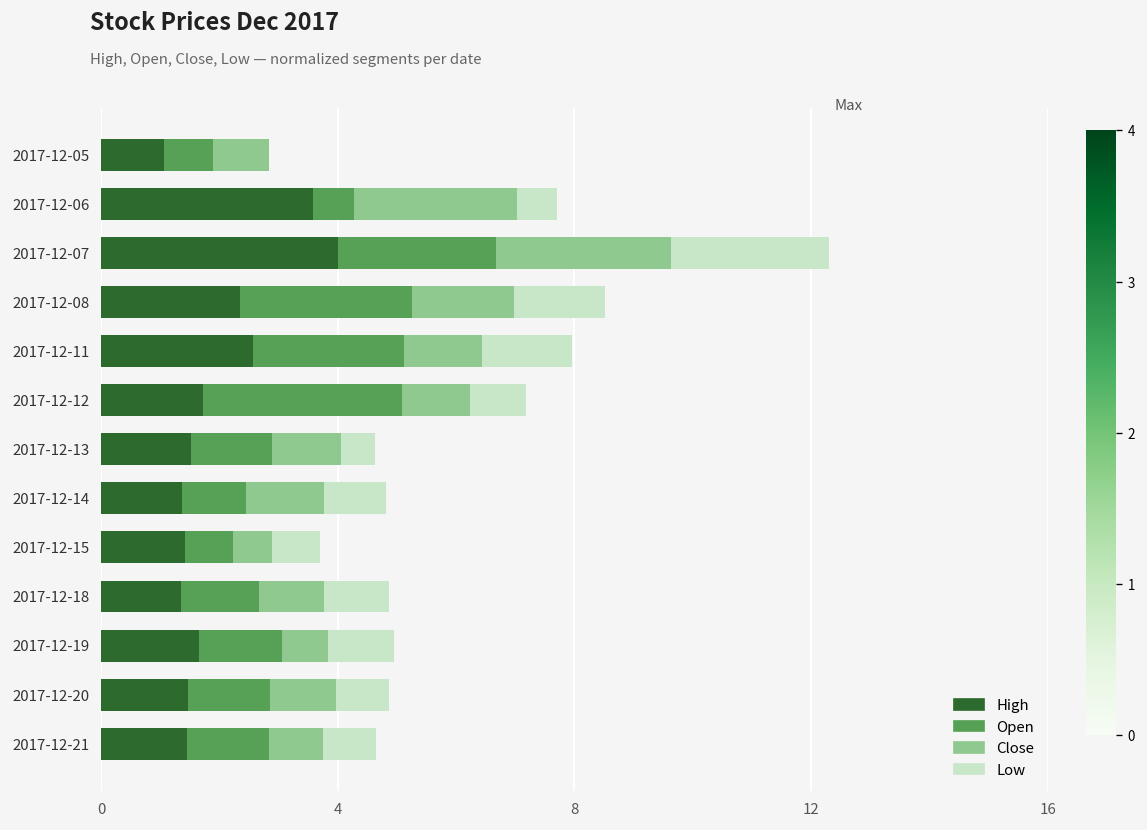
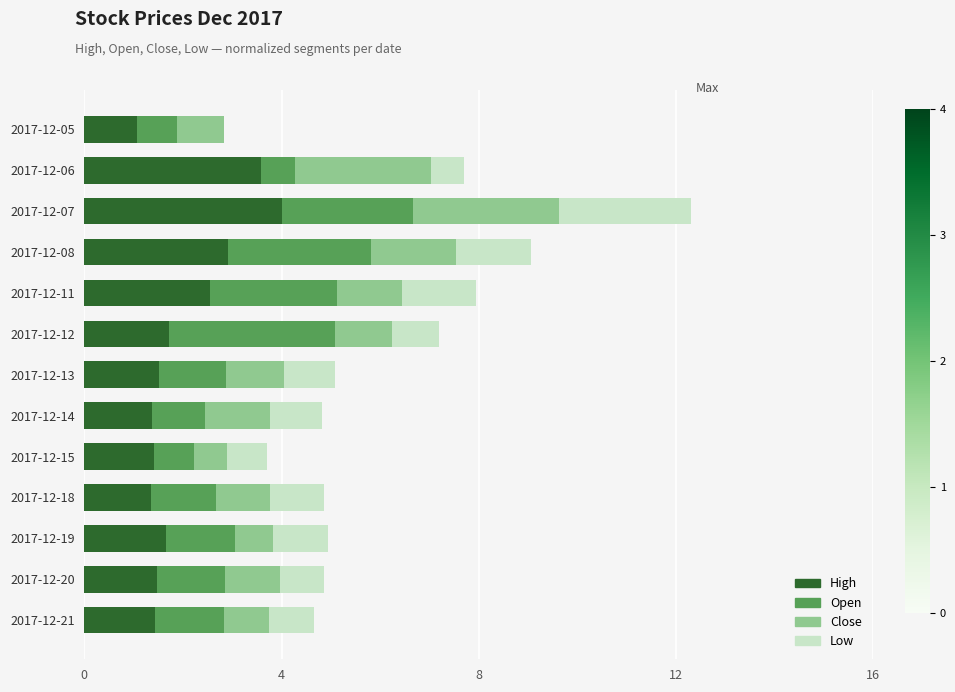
  {
    "High": {
      "2017-12-05": 1.1,
      "2017-12-06": 3.6,
      "2017-12-07": 4.0,
-     "2017-12-08": 2.3,
+     "2017-12-08": 2.9,
      "2017-12-11": 2.6,
      "2017-12-12": 1.7,
      "2017-12-13": 1.5,
      "2017-12-14": 1.4,
      "2017-12-15": 1.4,
      "2017-12-18": 1.3,
      "2017-12-19": 1.7,
      "2017-12-20": 1.5,
      "2017-12-21": 1.4
    },
    "Open": {
      "2017-12-05": 0.8,
      "2017-12-06": 0.7,
      "2017-12-07": 2.7,
      "2017-12-08": 2.9,
      "2017-12-11": 2.6,
      "2017-12-12": 3.4,
      "2017-12-13": 1.4,
      "2017-12-14": 1.1,
      "2017-12-15": 0.8,
      "2017-12-18": 1.3,
      "2017-12-19": 1.4,
      "2017-12-20": 1.4,
      "2017-12-21": 1.4
    },
    "Close": {
      "2017-12-05": 1.0,
      "2017-12-06": 2.7,
      "2017-12-07": 3.0,
      "2017-12-08": 1.7,
      "2017-12-11": 1.3,
      "2017-12-12": 1.1,
      "2017-12-13": 1.2,
      "2017-12-14": 1.3,
      "2017-12-15": 0.7,
      "2017-12-18": 1.1,
      "2017-12-19": 0.8,
      "2017-12-20": 1.1,
      "2017-12-21": 0.9
    },
    "Low": {
      "2017-12-05": 0.0,
      "2017-12-06": 0.7,
      "2017-12-07": 2.7,
      "2017-12-08": 1.5,
      "2017-12-11": 1.5,
      "2017-12-12": 1.0,
-     "2017-12-13": 0.6,
+     "2017-12-13": 1.0,
      "2017-12-14": 1.0,
      "2017-12-15": 0.8,
      "2017-12-18": 1.1,
      "2017-12-19": 1.1,
      "2017-12-20": 0.9,
      "2017-12-21": 0.9
    }
  }
